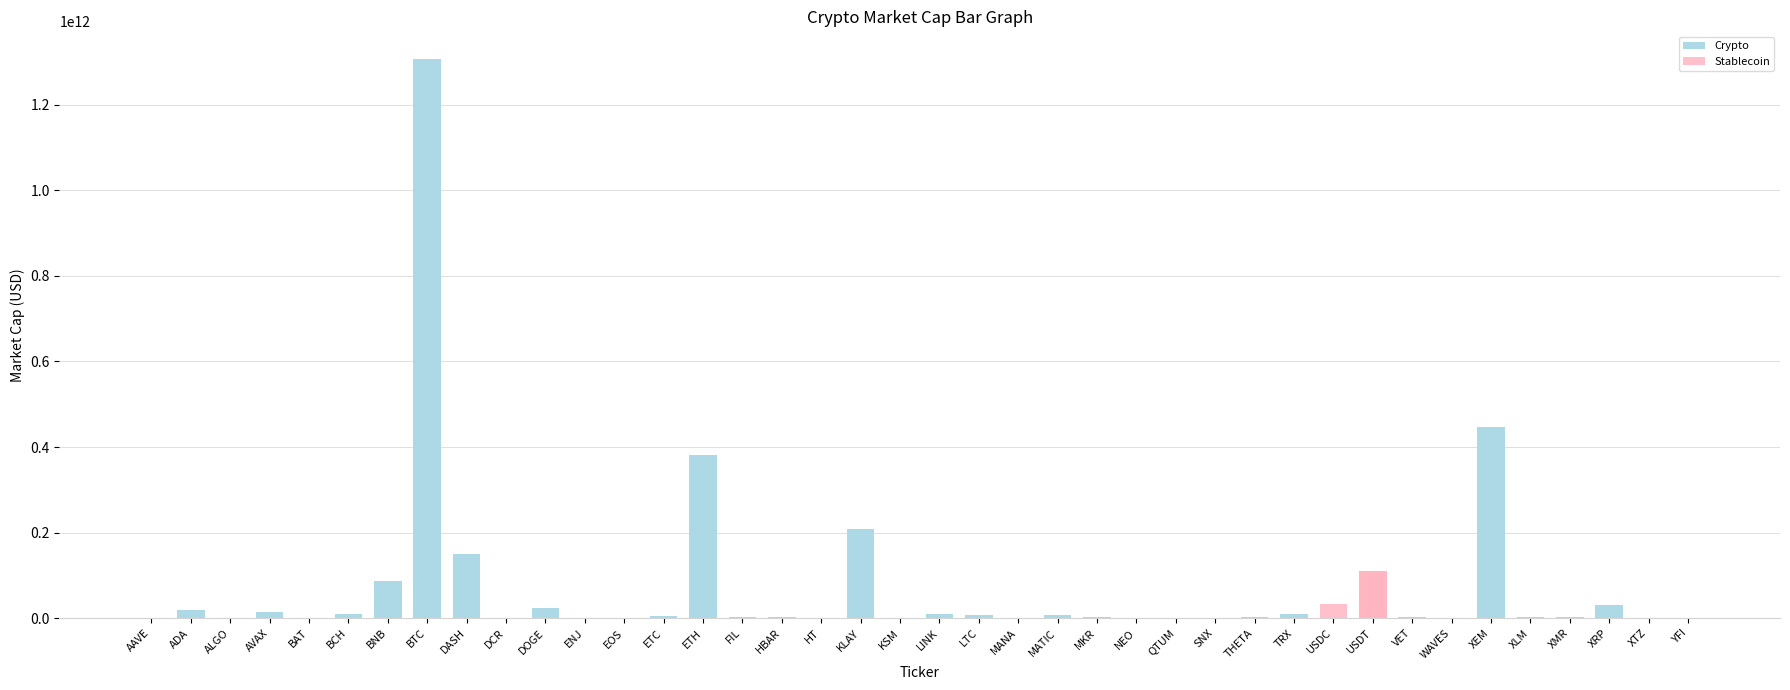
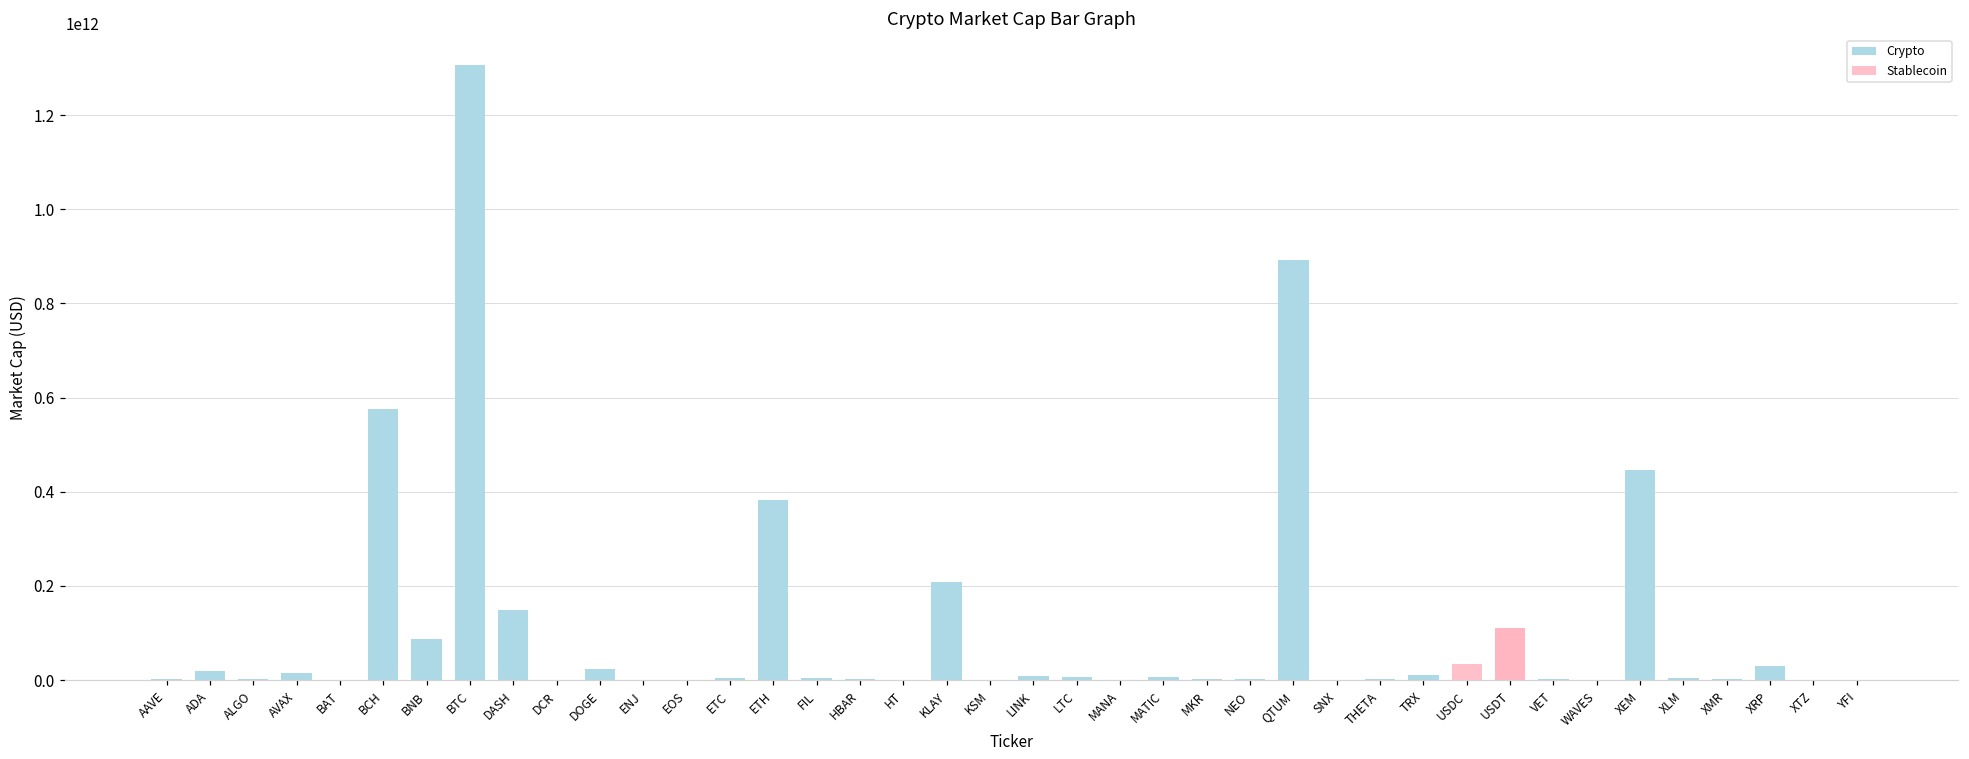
  {
    "ADA": 20000000000,
    "AVAX": 10000000000,
-   "BCH": 10000000000,
+   "BCH": 580000000000,
    "BNB": 90000000000,
    "BTC": 1310000000000,
    "DASH": 150000000000,
    "DOGE": 20000000000,
    "ETH": 380000000000,
    "KLAY": 210000000000,
    "LINK": 10000000000,
    "LTC": 10000000000,
    "MATIC": 10000000000,
-   "QTUM": 0,
+   "QTUM": 890000000000,
    "TRX": 10000000000,
    "USDC": 30000000000,
    "USDT": 110000000000,
    "XEM": 450000000000,
    "XRP": 30000000000
  }
